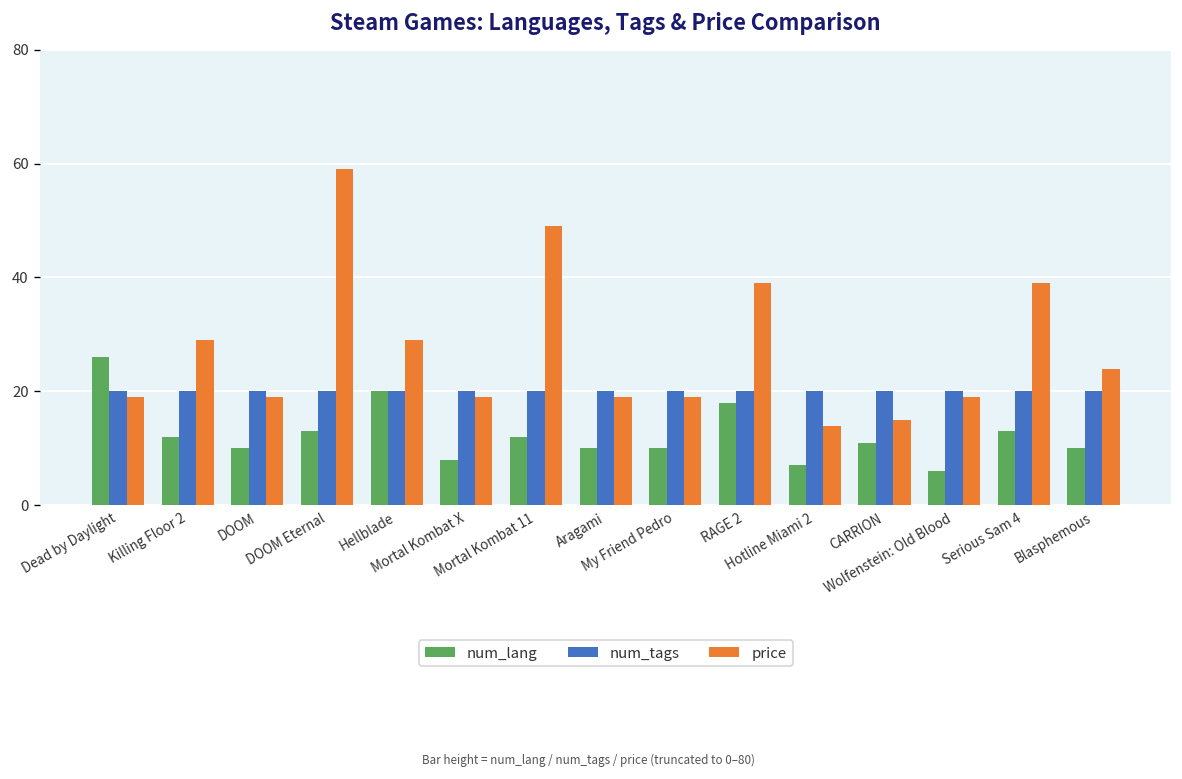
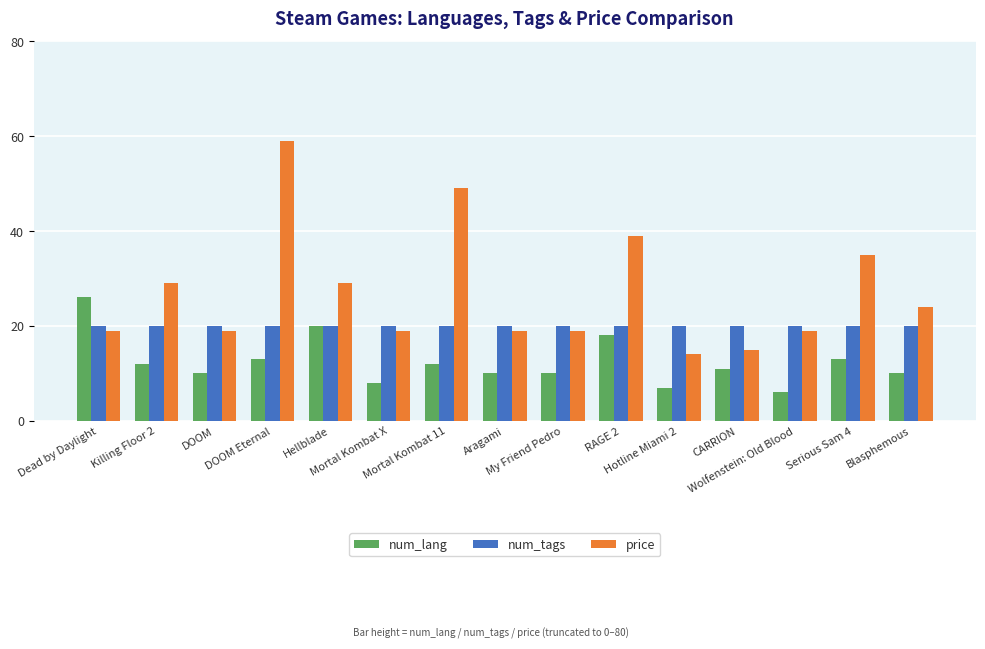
  {
    "num_lang": {
      "Dead by Daylight": 26,
      "Killing Floor 2": 12,
      "DOOM": 10,
      "DOOM Eternal": 13,
      "Hellblade": 20,
      "Mortal Kombat X": 8,
      "Mortal Kombat 11": 12,
      "Aragami": 10,
      "My Friend Pedro": 10,
      "RAGE 2": 18,
      "Hotline Miami 2": 7,
      "CARRION": 11,
      "Wolfenstein: Old Blood": 6,
      "Serious Sam 4": 13,
      "Blasphemous": 10
    },
    "num_tags": {
      "Dead by Daylight": 20,
      "Killing Floor 2": 20,
      "DOOM": 20,
      "DOOM Eternal": 20,
      "Hellblade": 20,
      "Mortal Kombat X": 20,
      "Mortal Kombat 11": 20,
      "Aragami": 20,
      "My Friend Pedro": 20,
      "RAGE 2": 20,
      "Hotline Miami 2": 20,
      "CARRION": 20,
      "Wolfenstein: Old Blood": 20,
      "Serious Sam 4": 20,
      "Blasphemous": 20
    },
    "price": {
      "Dead by Daylight": 19,
      "Killing Floor 2": 29,
      "DOOM": 19,
      "DOOM Eternal": 59,
      "Hellblade": 29,
      "Mortal Kombat X": 19,
      "Mortal Kombat 11": 49,
      "Aragami": 19,
      "My Friend Pedro": 19,
      "RAGE 2": 39,
      "Hotline Miami 2": 14,
      "CARRION": 15,
      "Wolfenstein: Old Blood": 19,
-     "Serious Sam 4": 39,
+     "Serious Sam 4": 35,
      "Blasphemous": 24
    }
  }
